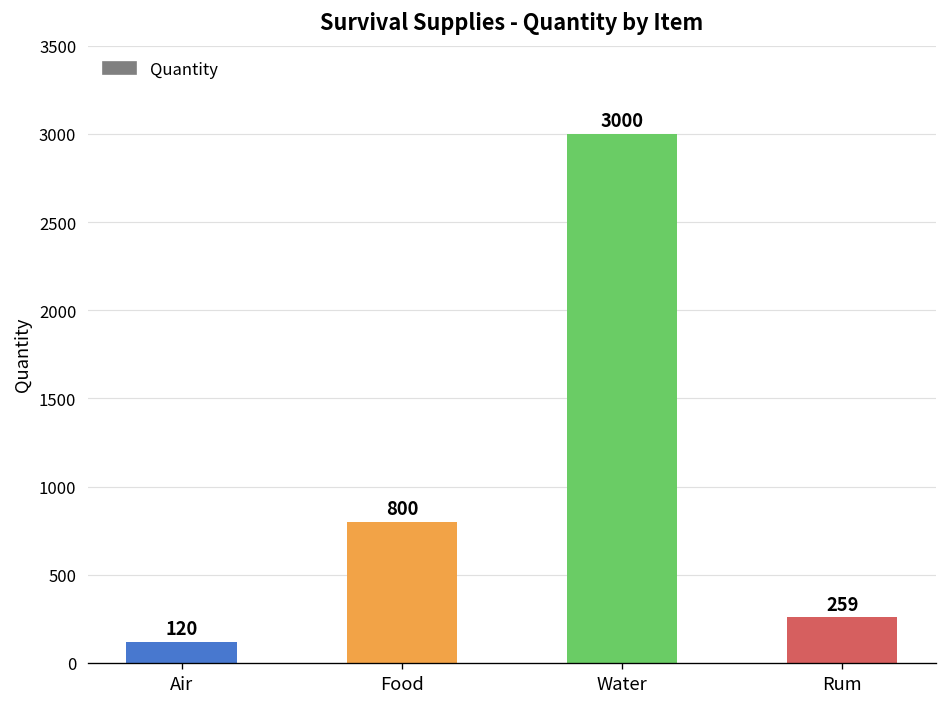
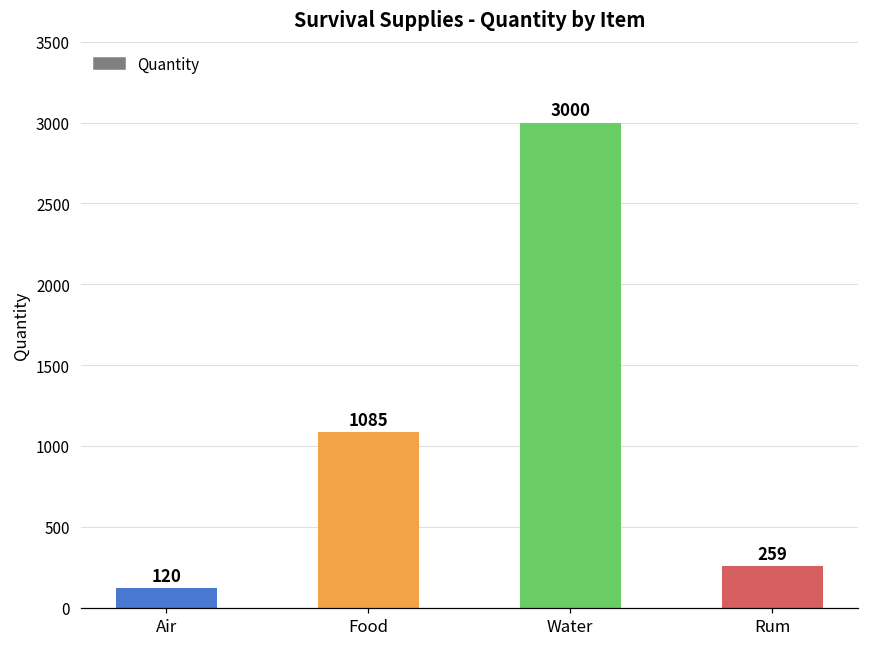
  {
    "Air": 120,
-   "Food": 800,
+   "Food": 1085,
    "Water": 3000,
    "Rum": 259
  }
